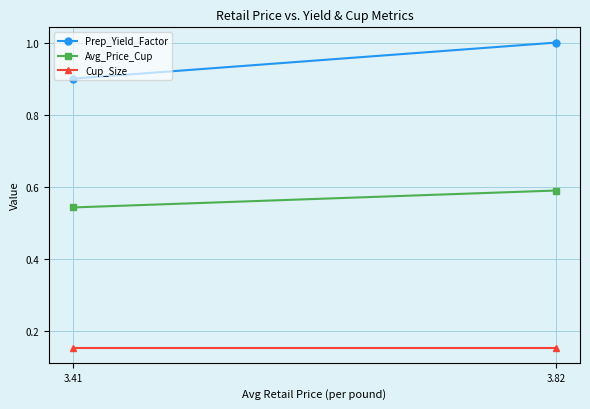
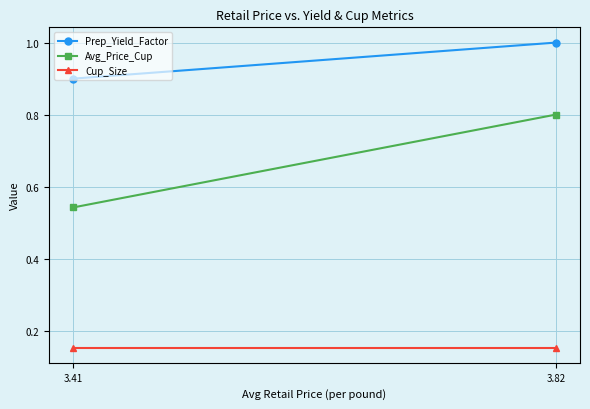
  {
    "Prep_Yield_Factor": {
      "3.82": 1.00
    },
    "Avg_Price_Cup": {
      "3.41": 0.54,
-     "3.82": 0.59
+     "3.82": 0.80
    },
    "Cup_Size": {
      "3.41": 0.15,
      "3.82": 0.15
    }
  }
